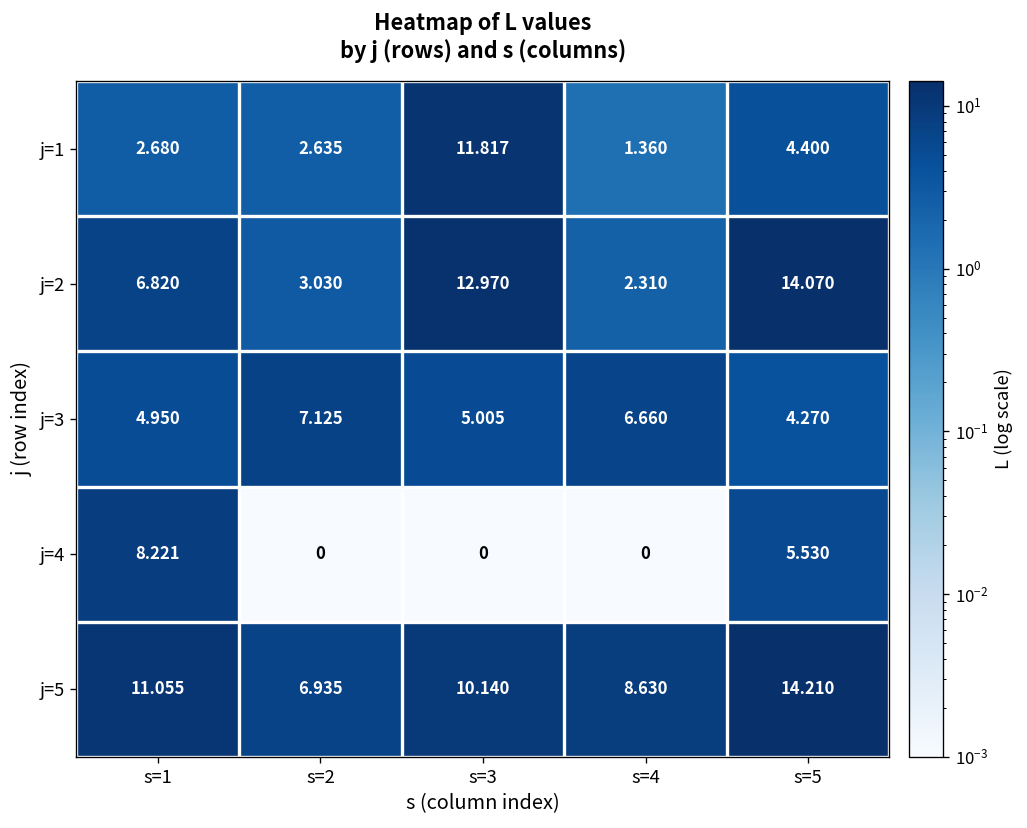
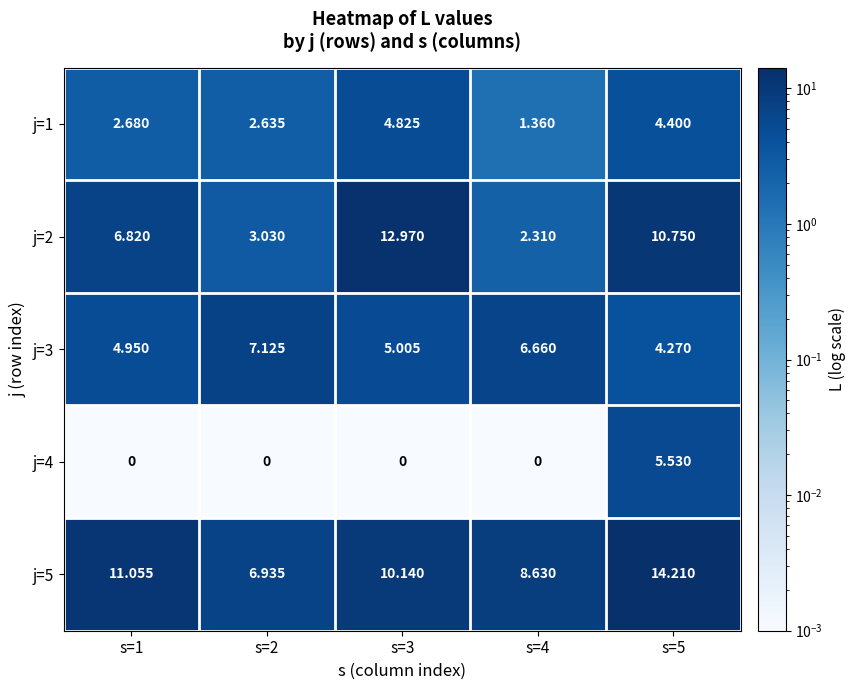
  {
    "j=1": {
      "s=1": 2.680,
      "s=2": 2.635,
-     "s=3": 11.817,
+     "s=3": 4.825,
      "s=4": 1.360,
      "s=5": 4.400
    },
    "j=2": {
      "s=1": 6.820,
      "s=2": 3.030,
      "s=3": 12.970,
      "s=4": 2.310,
-     "s=5": 14.070
+     "s=5": 10.750
    },
    "j=3": {
      "s=1": 4.950,
      "s=2": 7.125,
      "s=3": 5.005,
      "s=4": 6.660,
      "s=5": 4.270
    },
    "j=4": {
-     "s=1": 8.221,
+     "s=1": 0,
      "s=2": 0,
      "s=3": 0,
      "s=4": 0,
      "s=5": 5.530
    },
    "j=5": {
      "s=1": 11.055,
      "s=2": 6.935,
      "s=3": 10.140,
      "s=4": 8.630,
      "s=5": 14.210
    }
  }
